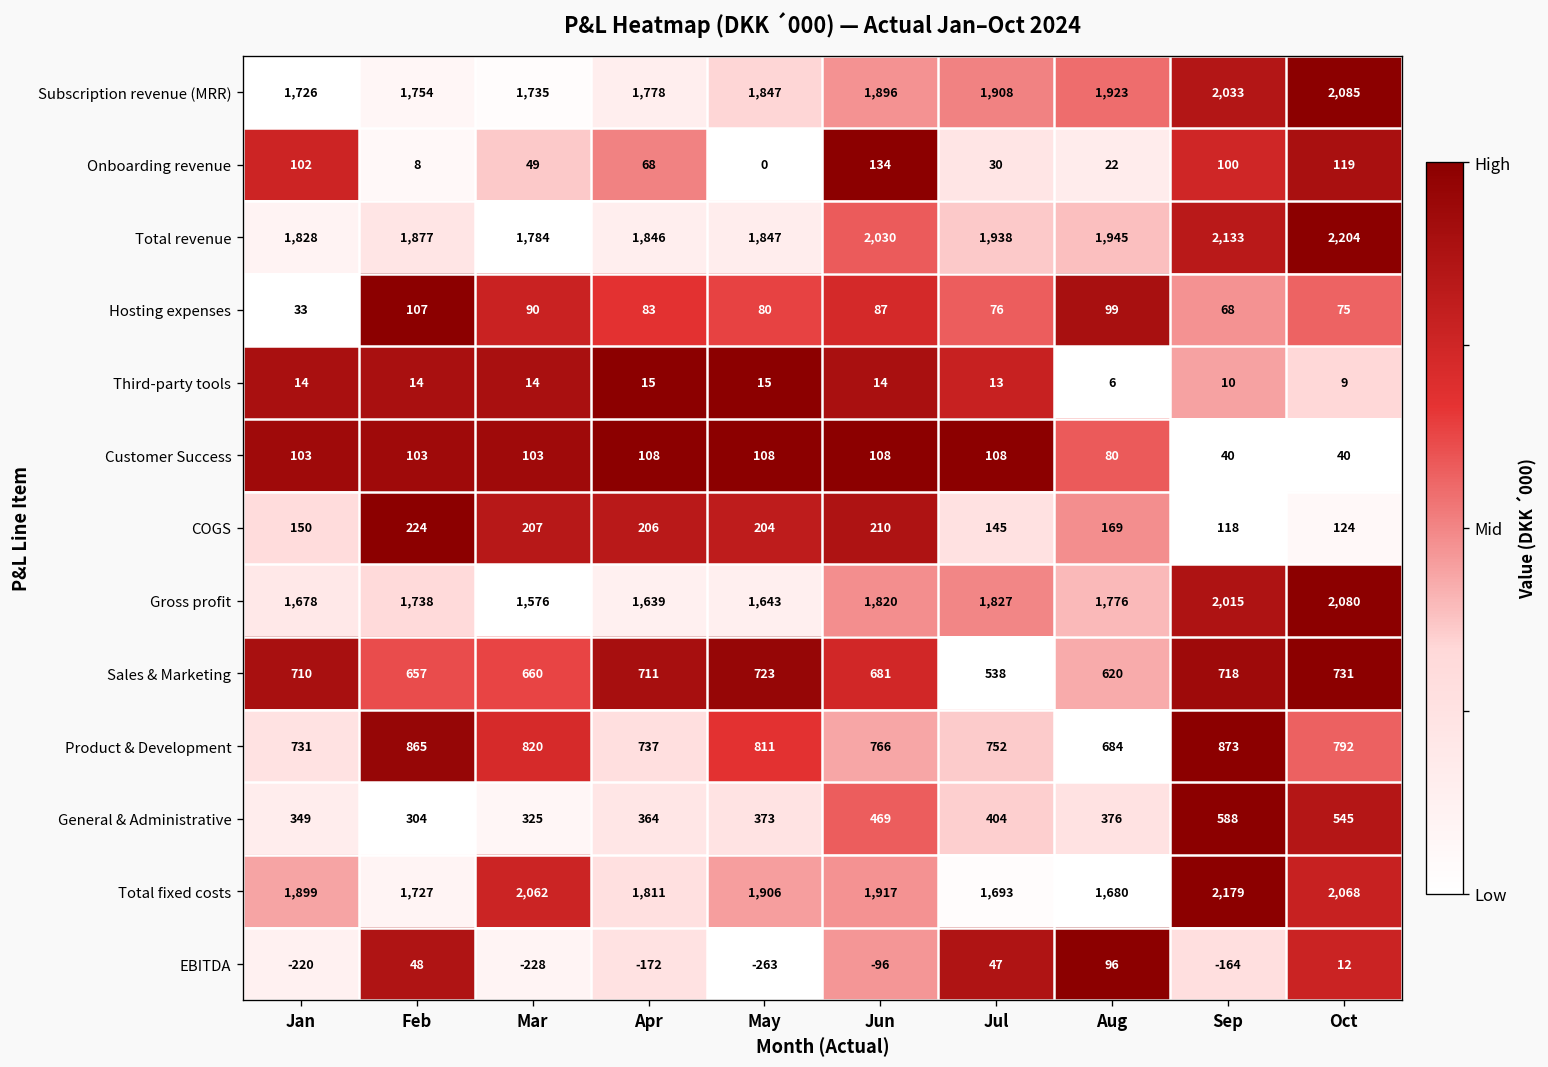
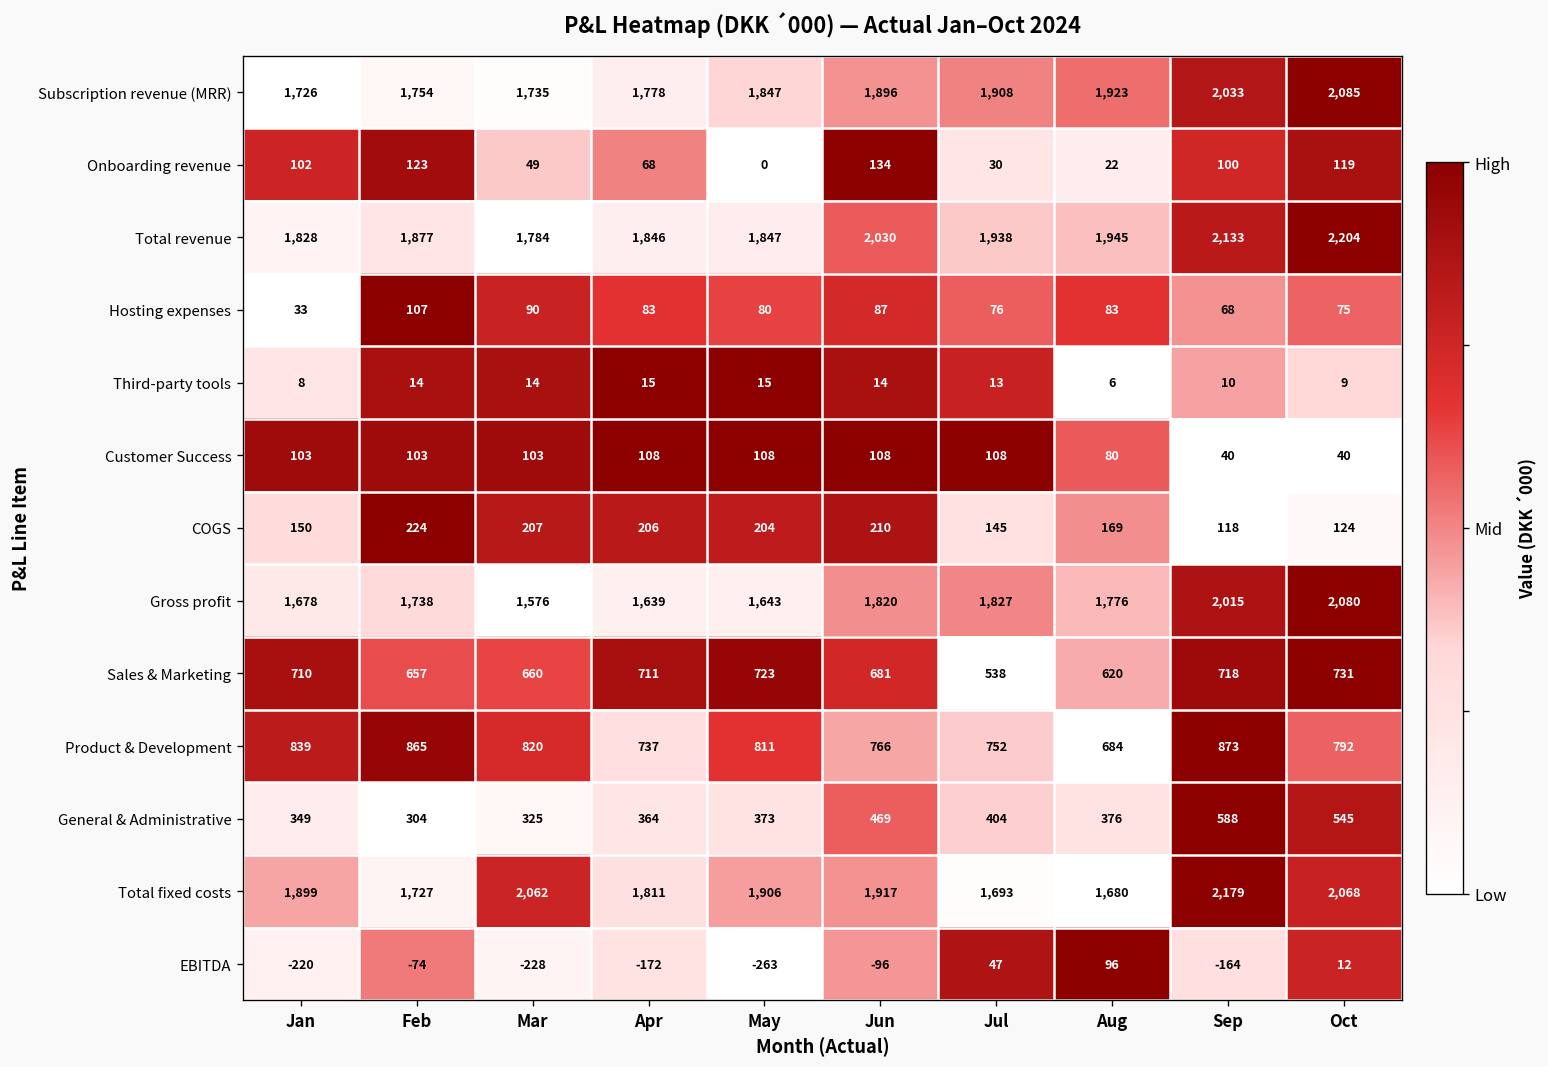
  {
    "Subscription revenue (MRR)": {
      "Jan": "1,726",
      "Feb": "1,754",
      "Mar": "1,735",
      "Apr": "1,778",
      "May": "1,847",
      "Jun": "1,896",
      "Jul": "1,908",
      "Aug": "1,923",
      "Sep": "2,033",
      "Oct": "2,085"
    },
    "Onboarding revenue": {
      "Jan": "102",
-     "Feb": "8",
+     "Feb": "123",
      "Mar": "49",
      "Apr": "68",
      "May": "0",
      "Jun": "134",
      "Jul": "30",
      "Aug": "22",
      "Sep": "100",
      "Oct": "119"
    },
    "Total revenue": {
      "Jan": "1,828",
      "Feb": "1,877",
      "Mar": "1,784",
      "Apr": "1,846",
      "May": "1,847",
      "Jun": "2,030",
      "Jul": "1,938",
      "Aug": "1,945",
      "Sep": "2,133",
      "Oct": "2,204"
    },
    "Hosting expenses": {
      "Jan": "33",
      "Feb": "107",
      "Mar": "90",
      "Apr": "83",
      "May": "80",
      "Jun": "87",
      "Jul": "76",
-     "Aug": "99",
+     "Aug": "83",
      "Sep": "68",
      "Oct": "75"
    },
    "Third-party tools": {
-     "Jan": "14",
+     "Jan": "8",
      "Feb": "14",
      "Mar": "14",
      "Apr": "15",
      "May": "15",
      "Jun": "14",
      "Jul": "13",
      "Aug": "6",
      "Sep": "10",
      "Oct": "9"
    },
    "Customer Success": {
      "Jan": "103",
      "Feb": "103",
      "Mar": "103",
      "Apr": "108",
      "May": "108",
      "Jun": "108",
      "Jul": "108",
      "Aug": "80",
      "Sep": "40",
      "Oct": "40"
    },
    "COGS": {
      "Jan": "150",
      "Feb": "224",
      "Mar": "207",
      "Apr": "206",
      "May": "204",
      "Jun": "210",
      "Jul": "145",
      "Aug": "169",
      "Sep": "118",
      "Oct": "124"
    },
    "Gross profit": {
      "Jan": "1,678",
      "Feb": "1,738",
      "Mar": "1,576",
      "Apr": "1,639",
      "May": "1,643",
      "Jun": "1,820",
      "Jul": "1,827",
      "Aug": "1,776",
      "Sep": "2,015",
      "Oct": "2,080"
    },
    "Sales & Marketing": {
      "Jan": "710",
      "Feb": "657",
      "Mar": "660",
      "Apr": "711",
      "May": "723",
      "Jun": "681",
      "Jul": "538",
      "Aug": "620",
      "Sep": "718",
      "Oct": "731"
    },
    "Product & Development": {
-     "Jan": "731",
+     "Jan": "839",
      "Feb": "865",
      "Mar": "820",
      "Apr": "737",
      "May": "811",
      "Jun": "766",
      "Jul": "752",
      "Aug": "684",
      "Sep": "873",
      "Oct": "792"
    },
    "General & Administrative": {
      "Jan": "349",
      "Feb": "304",
      "Mar": "325",
      "Apr": "364",
      "May": "373",
      "Jun": "469",
      "Jul": "404",
      "Aug": "376",
      "Sep": "588",
      "Oct": "545"
    },
    "Total fixed costs": {
      "Jan": "1,899",
      "Feb": "1,727",
      "Mar": "2,062",
      "Apr": "1,811",
      "May": "1,906",
      "Jun": "1,917",
      "Jul": "1,693",
      "Aug": "1,680",
      "Sep": "2,179",
      "Oct": "2,068"
    },
    "EBITDA": {
      "Jan": "-220",
-     "Feb": "48",
+     "Feb": "-74",
      "Mar": "-228",
      "Apr": "-172",
      "May": "-263",
      "Jun": "-96",
      "Jul": "47",
      "Aug": "96",
      "Sep": "-164",
      "Oct": "12"
    }
  }
